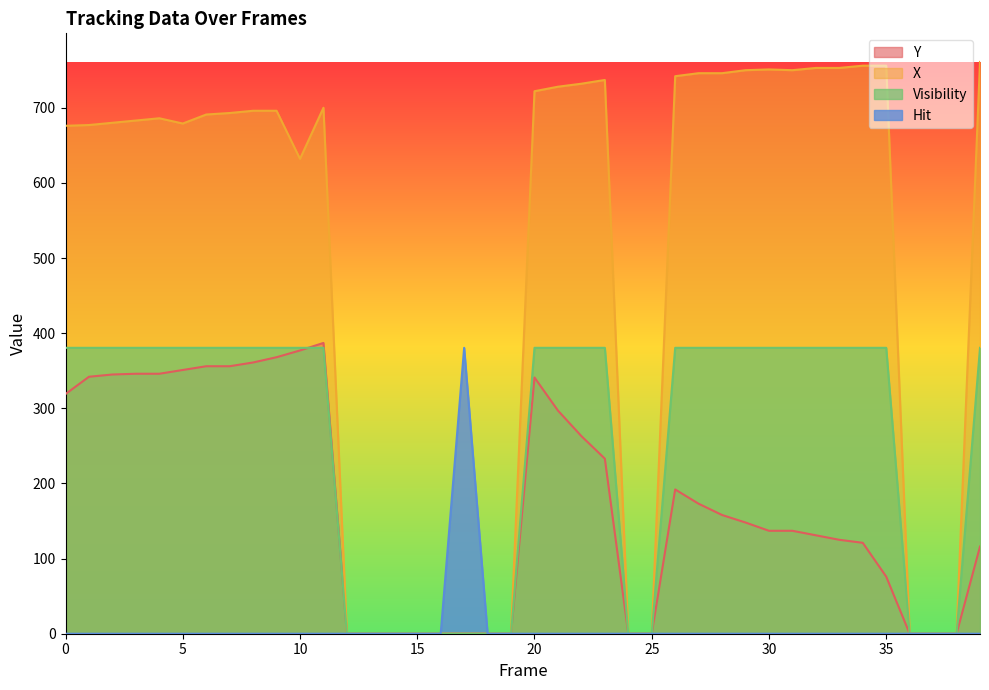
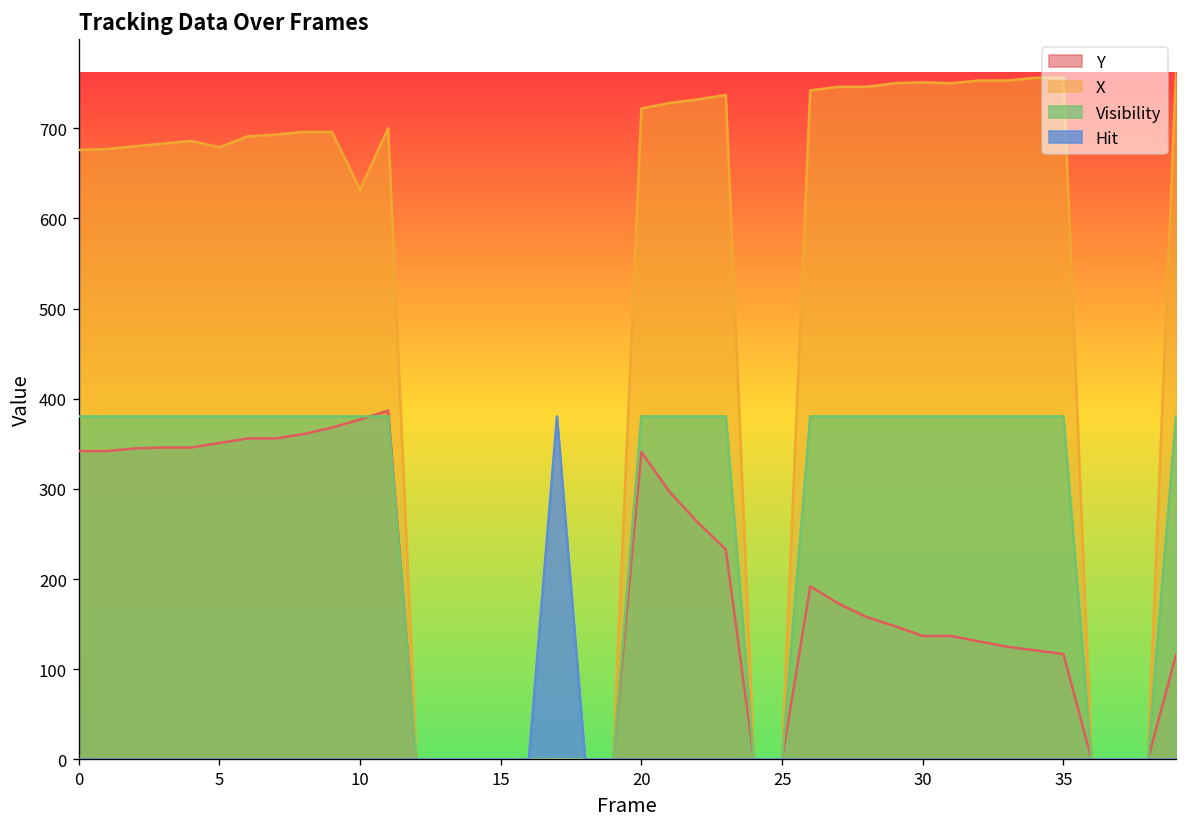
  {
    "Y": {
-     "0": 320,
+     "0": 340,
      "5": 350,
      "10": 380,
      "20": 340,
      "30": 140,
-     "35": 80
+     "35": 120
    },
    "X": {
      "0": 680,
      "5": 680,
      "10": 630,
      "20": 720,
      "30": 750
    },
    "Visibility": {
      "0": 380,
      "5": 380,
      "10": 380,
      "20": 380,
      "30": 380,
      "35": 380
    },
    "Hit": {
      "0": 0,
      "5": 0,
      "10": 0,
      "20": 0,
      "30": 0,
      "35": 0
    }
  }
